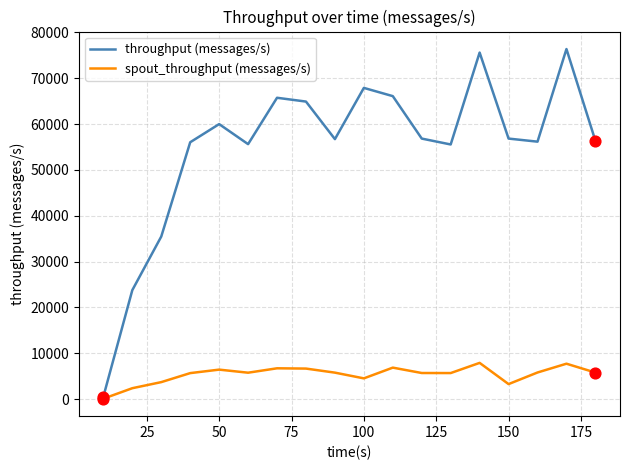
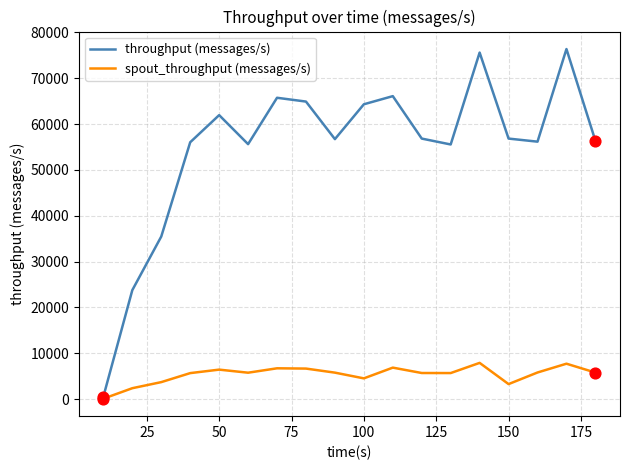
  {
    "throughput (messages/s)": {
-     "50": 60000,
-     "100": 68000,
+     "50": 62000,
+     "100": 64000,
      "150": 57000
    },
    "spout_throughput (messages/s)": {
      "50": 6000,
      "100": 5000,
      "150": 3000
    }
  }
